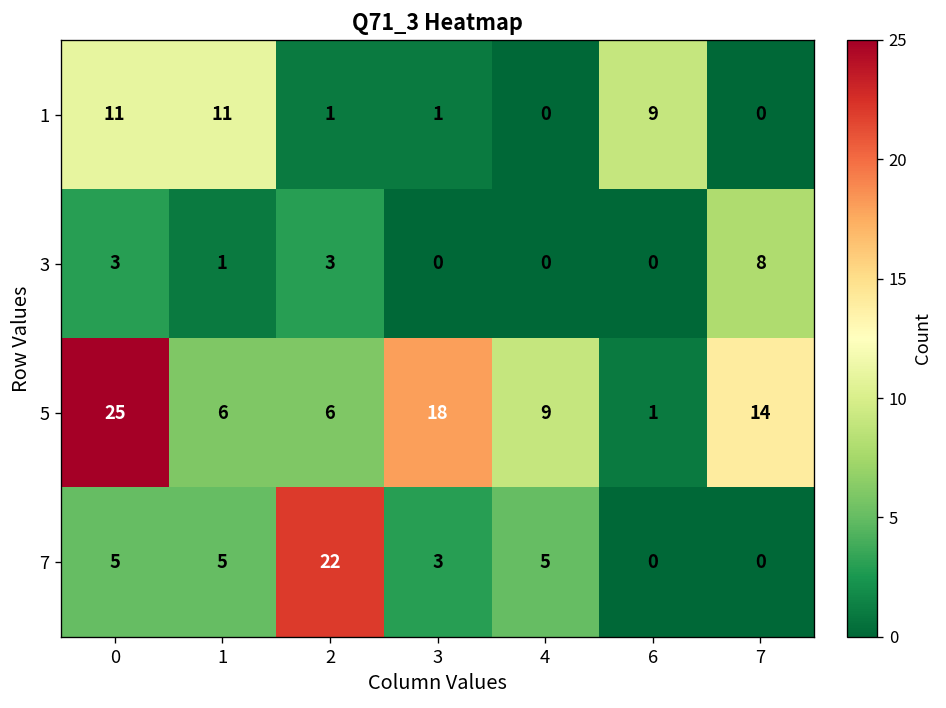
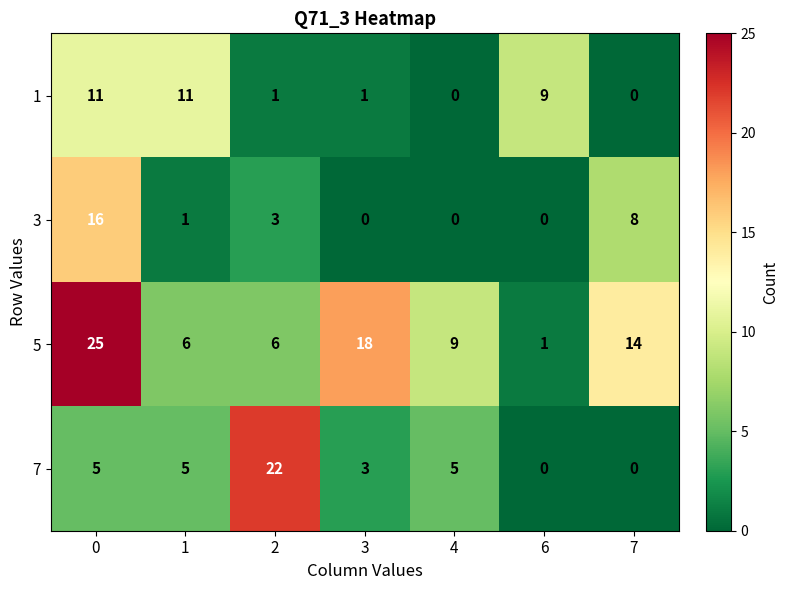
  {
    "1": {
      "0": 11,
      "1": 11,
      "2": 1,
      "3": 1,
      "4": 0,
      "6": 9,
      "7": 0
    },
    "3": {
-     "0": 3,
+     "0": 16,
      "1": 1,
      "2": 3,
      "3": 0,
      "4": 0,
      "6": 0,
      "7": 8
    },
    "5": {
      "0": 25,
      "1": 6,
      "2": 6,
      "3": 18,
      "4": 9,
      "6": 1,
      "7": 14
    },
    "7": {
      "0": 5,
      "1": 5,
      "2": 22,
      "3": 3,
      "4": 5,
      "6": 0,
      "7": 0
    }
  }
